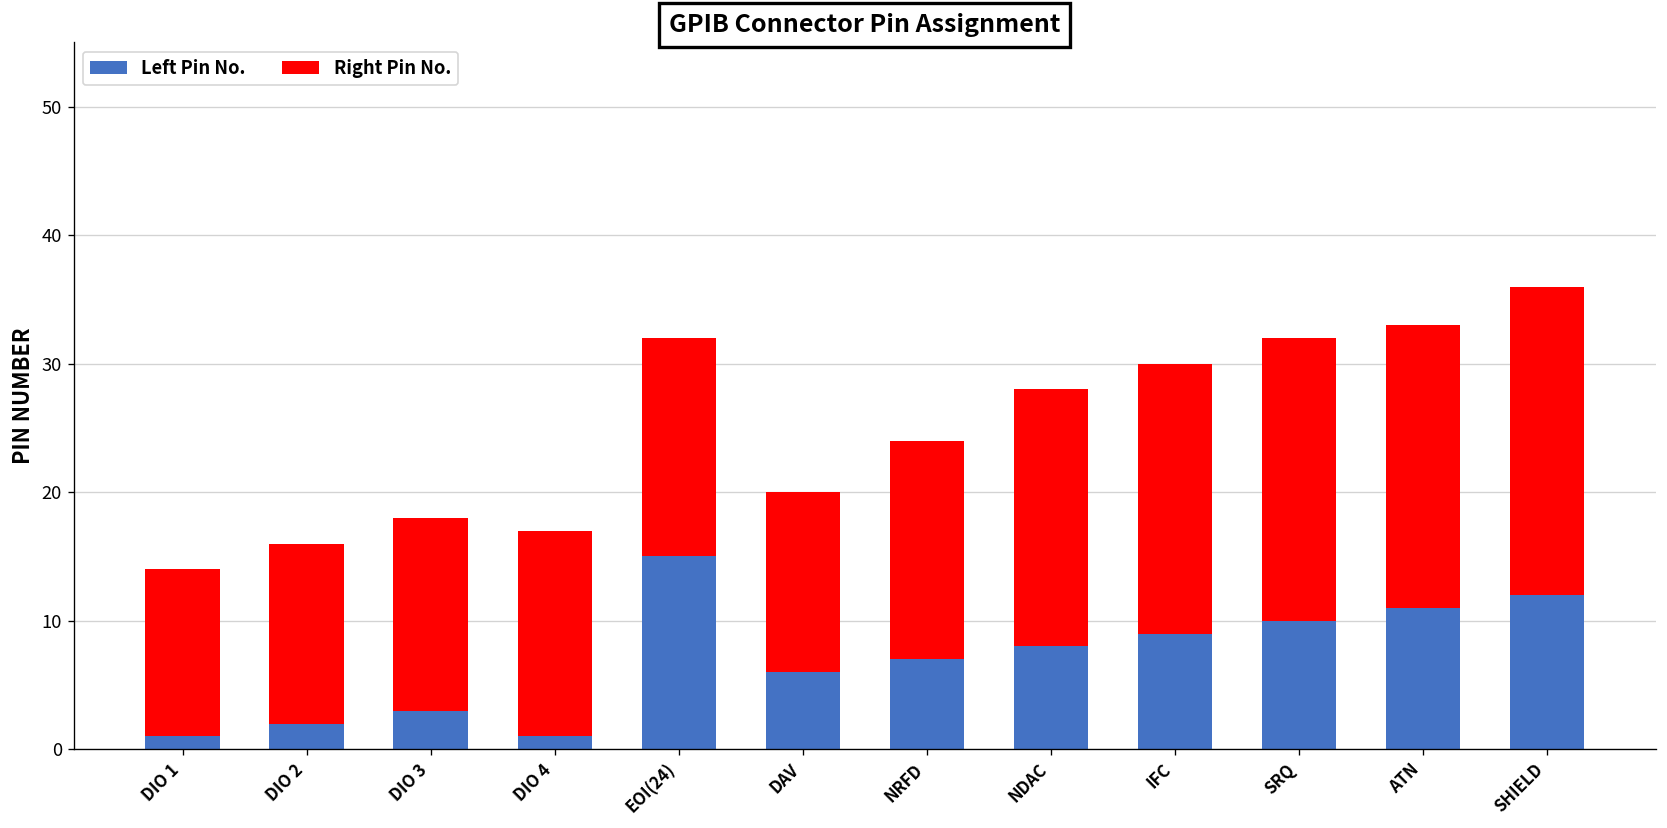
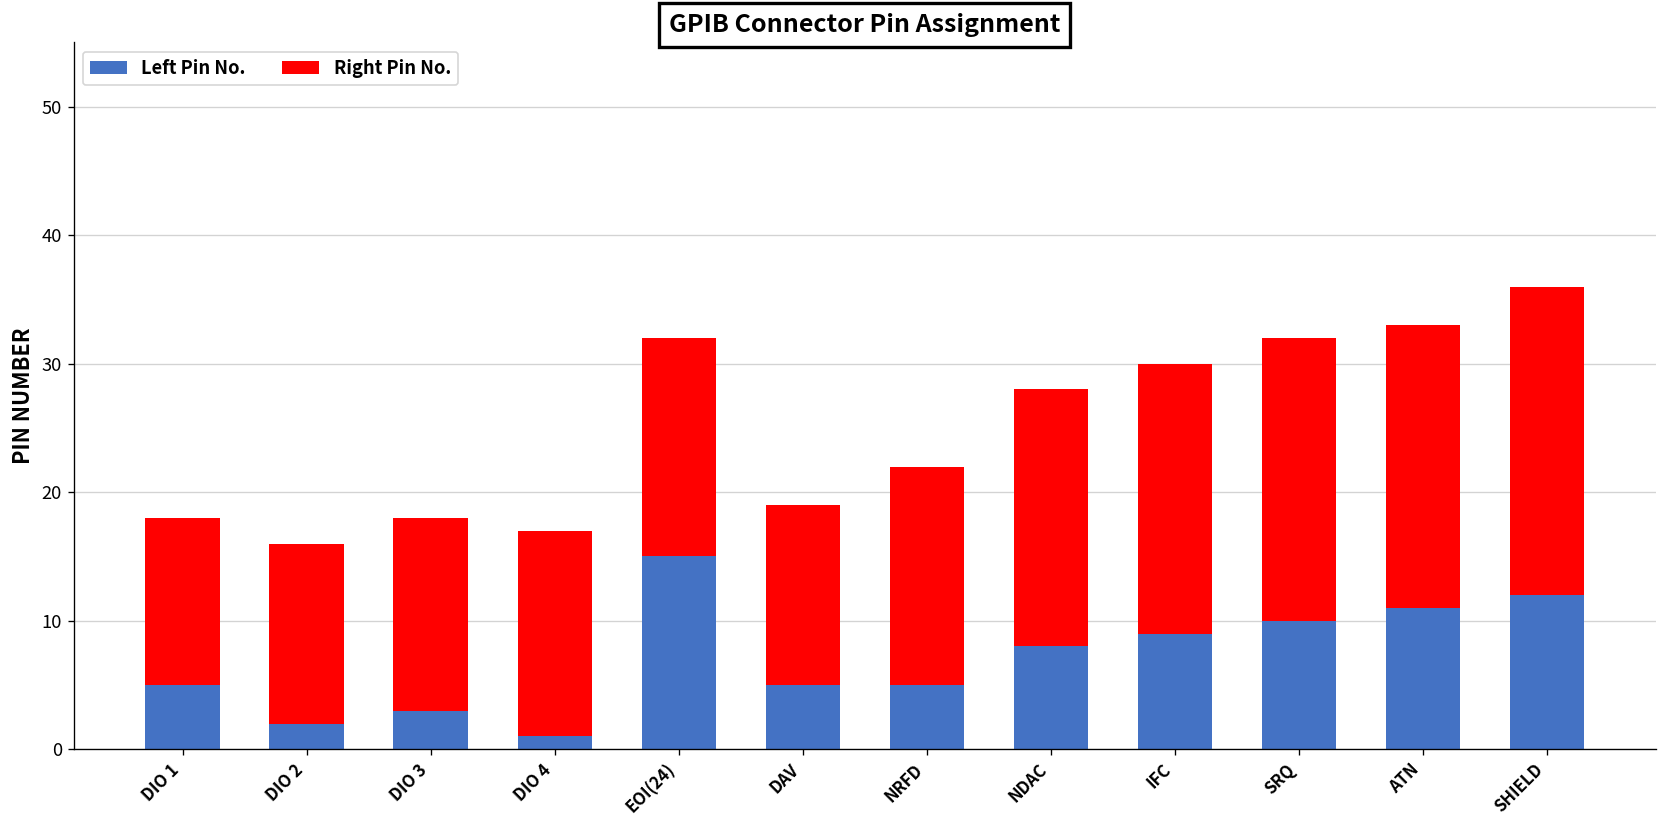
  {
    "Left Pin No.": {
-     "DIO 1": 1,
+     "DIO 1": 5,
      "DIO 2": 2,
      "DIO 3": 3,
      "DIO 4": 1,
      "EOI(24)": 15,
-     "DAV": 6,
-     "NRFD": 7,
+     "DAV": 5,
+     "NRFD": 5,
      "NDAC": 8,
      "IFC": 9,
      "SRQ": 10,
      "ATN": 11,
      "SHIELD": 12
    },
    "Right Pin No.": {
      "DIO 1": 13,
      "DIO 2": 14,
      "DIO 3": 15,
      "DIO 4": 16,
      "EOI(24)": 17,
      "DAV": 14,
      "NRFD": 17,
      "NDAC": 20,
      "IFC": 21,
      "SRQ": 22,
      "ATN": 22,
      "SHIELD": 24
    }
  }
